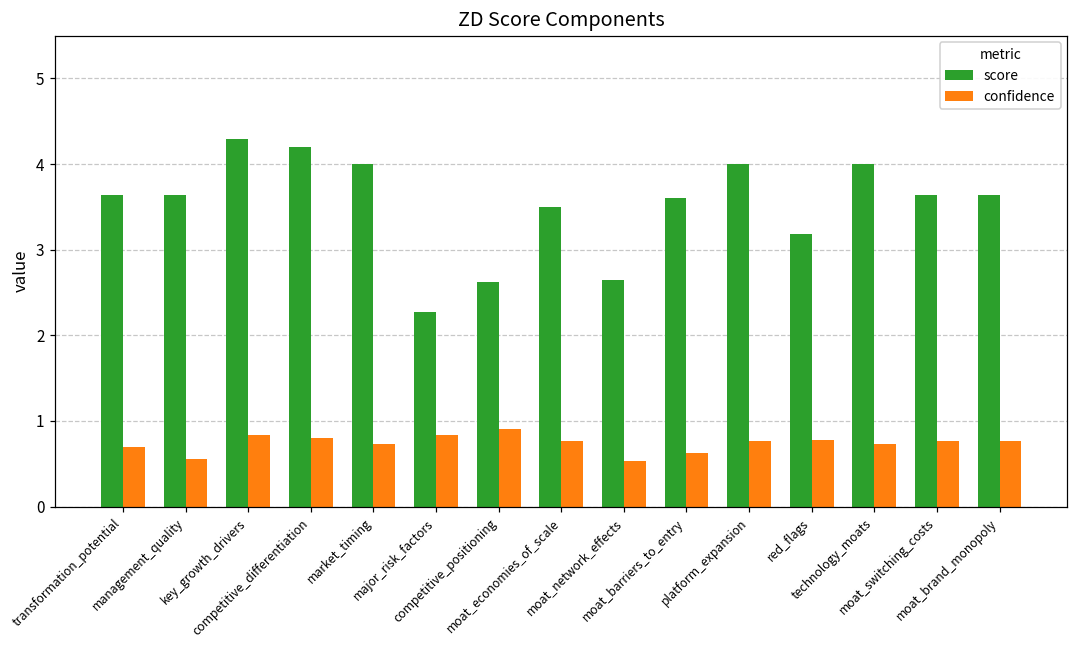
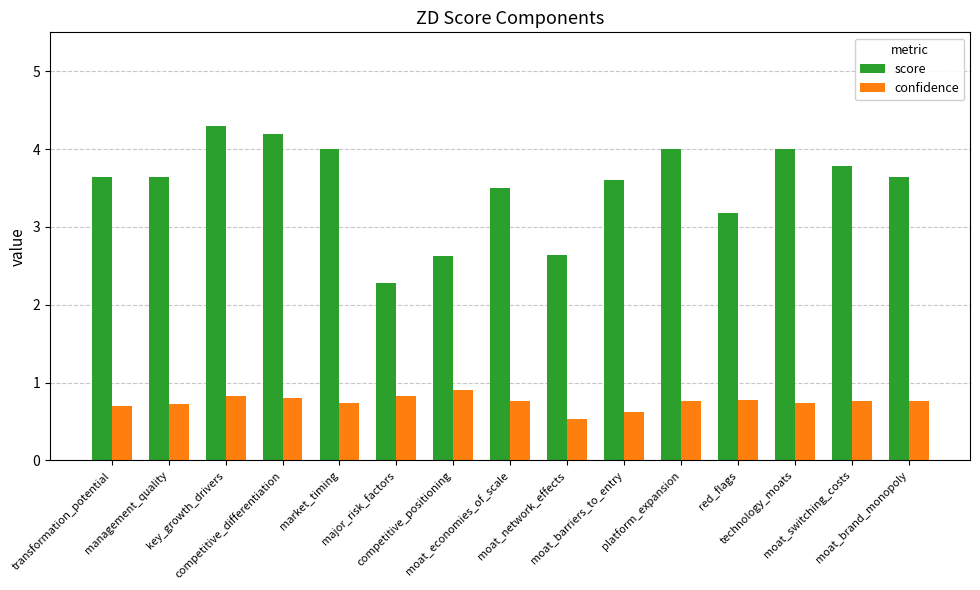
  {
    "score": {
      "transformation_potential": 3.6,
      "management_quality": 3.6,
      "key_growth_drivers": 4.3,
      "competitive_differentiation": 4.2,
      "market_timing": 4.0,
      "major_risk_factors": 2.3,
      "competitive_positioning": 2.6,
      "moat_economies_of_scale": 3.5,
      "moat_network_effects": 2.6,
      "moat_barriers_to_entry": 3.6,
      "platform_expansion": 4.0,
      "red_flags": 3.2,
      "technology_moats": 4.0,
-     "moat_switching_costs": 3.6,
+     "moat_switching_costs": 3.8,
      "moat_brand_monopoly": 3.6
    },
    "confidence": {
      "transformation_potential": 0.7,
-     "management_quality": 0.6,
+     "management_quality": 0.7,
      "key_growth_drivers": 0.8,
      "competitive_differentiation": 0.8,
      "market_timing": 0.7,
      "major_risk_factors": 0.8,
      "competitive_positioning": 0.9,
      "moat_economies_of_scale": 0.8,
      "moat_network_effects": 0.5,
      "moat_barriers_to_entry": 0.6,
      "platform_expansion": 0.8,
      "red_flags": 0.8,
      "technology_moats": 0.7,
      "moat_switching_costs": 0.8,
      "moat_brand_monopoly": 0.8
    }
  }
